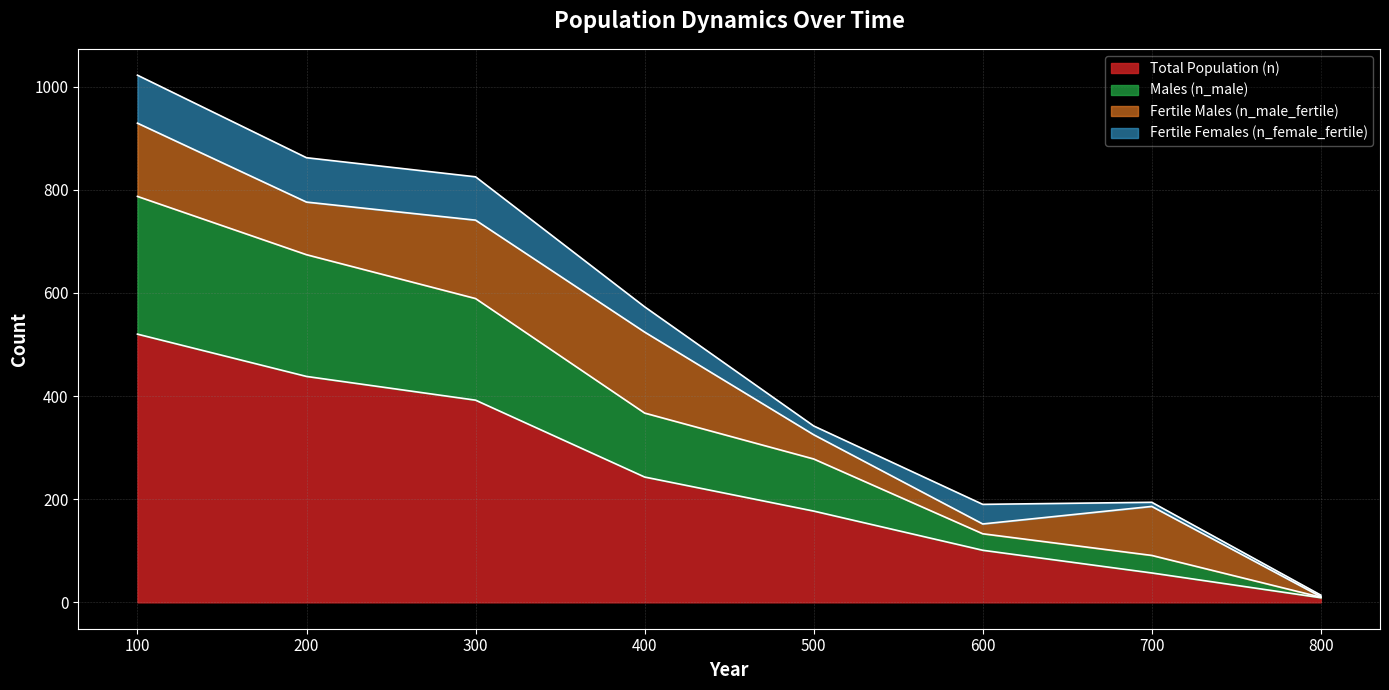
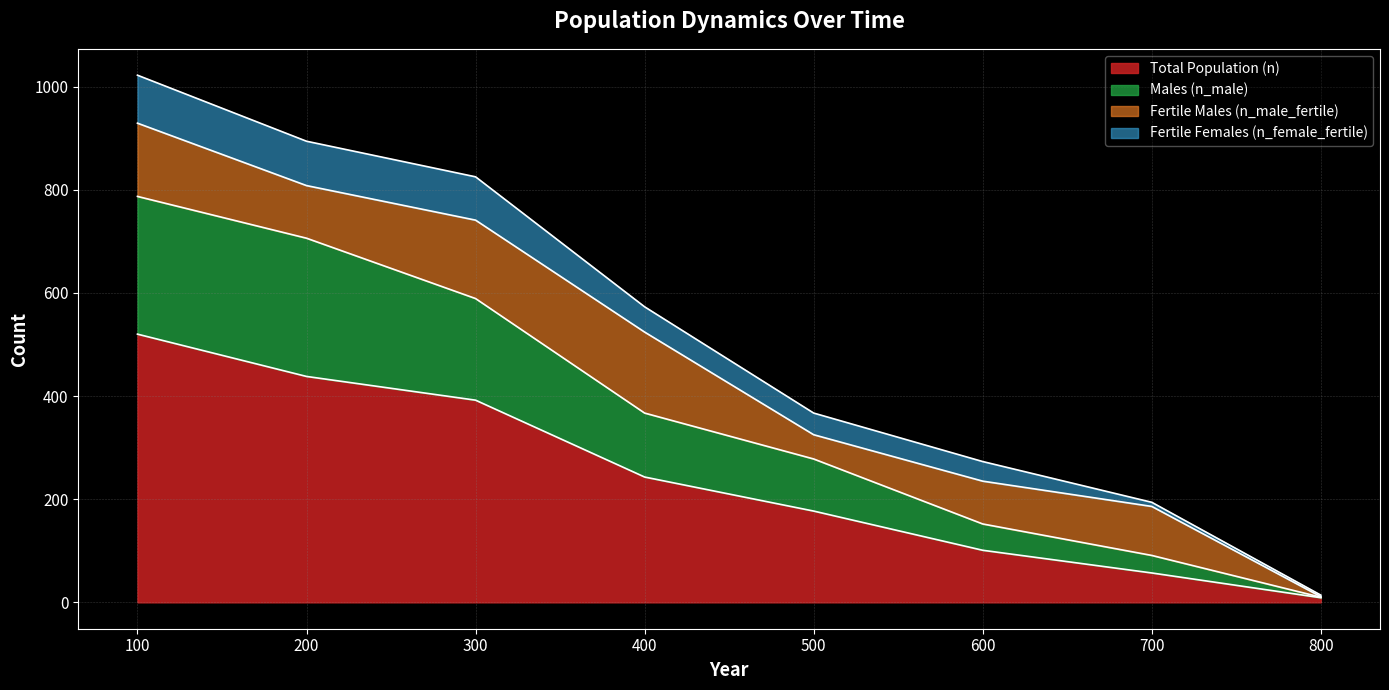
  {
    "Total Population (n)": {
      "100": 520,
      "200": 440,
      "300": 390,
      "400": 240,
      "500": 180,
      "600": 100,
      "700": 60
    },
    "Males (n_male)": {
      "100": 270,
-     "200": 240,
+     "200": 270,
      "300": 200,
      "400": 120,
      "500": 100,
-     "600": 30,
+     "600": 50,
      "700": 30
    },
    "Fertile Males (n_male_fertile)": {
      "100": 140,
      "200": 100,
      "300": 150,
      "400": 160,
      "500": 50,
-     "600": 20,
+     "600": 80,
      "700": 100
    },
    "Fertile Females (n_female_fertile)": {
      "100": 90,
      "200": 90,
      "300": 80,
      "400": 50,
-     "500": 20,
+     "500": 40,
      "600": 40,
      "700": 10
    }
  }
